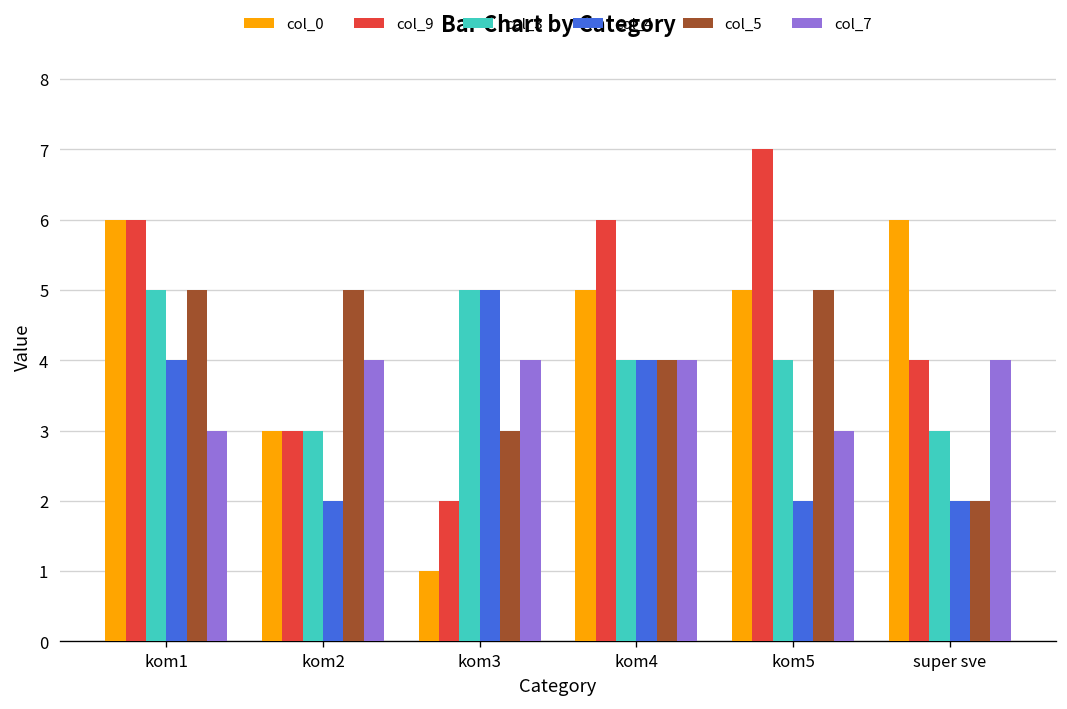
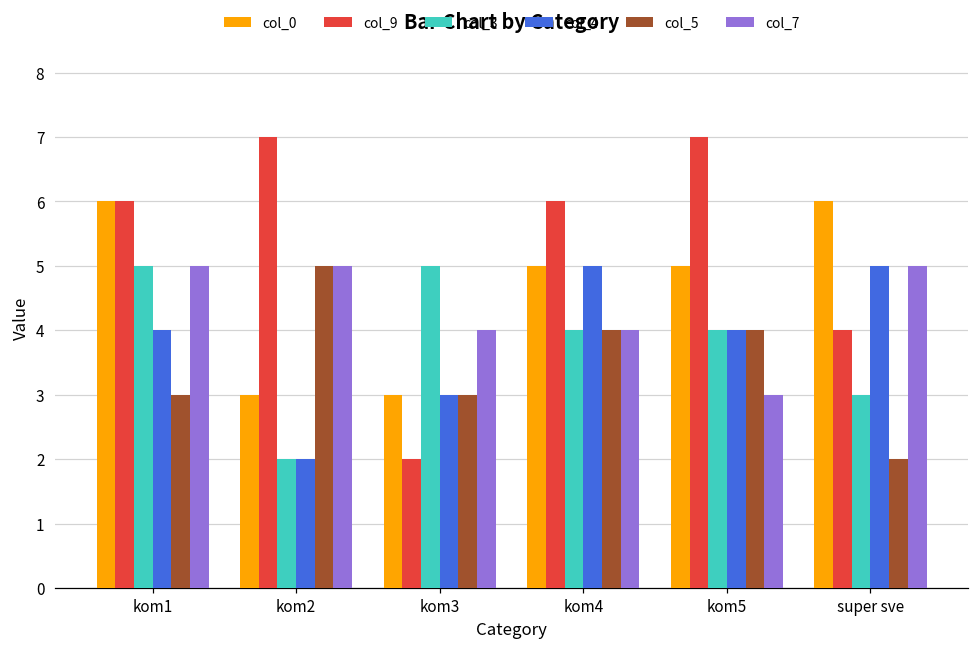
  {
    "col_0": {
      "kom1": 6,
      "kom2": 3,
-     "kom3": 1,
+     "kom3": 3,
      "kom4": 5,
      "kom5": 5,
      "super sve": 6
    },
    "col_9": {
      "kom1": 6,
-     "kom2": 3,
+     "kom2": 7,
      "kom3": 2,
      "kom4": 6,
      "kom5": 7,
      "super sve": 4
    },
    "col_3": {
      "kom1": 5,
-     "kom2": 3,
+     "kom2": 2,
      "kom3": 5,
      "kom4": 4,
      "kom5": 4,
      "super sve": 3
    },
    "col_4": {
      "kom1": 4,
      "kom2": 2,
-     "kom3": 5,
-     "kom4": 4,
-     "kom5": 2,
-     "super sve": 2
+     "kom3": 3,
+     "kom4": 5,
+     "kom5": 4,
+     "super sve": 5
    },
    "col_5": {
-     "kom1": 5,
+     "kom1": 3,
      "kom2": 5,
      "kom3": 3,
      "kom4": 4,
-     "kom5": 5,
+     "kom5": 4,
      "super sve": 2
    },
    "col_7": {
-     "kom1": 3,
-     "kom2": 4,
+     "kom1": 5,
+     "kom2": 5,
      "kom3": 4,
      "kom4": 4,
      "kom5": 3,
-     "super sve": 4
+     "super sve": 5
    }
  }
